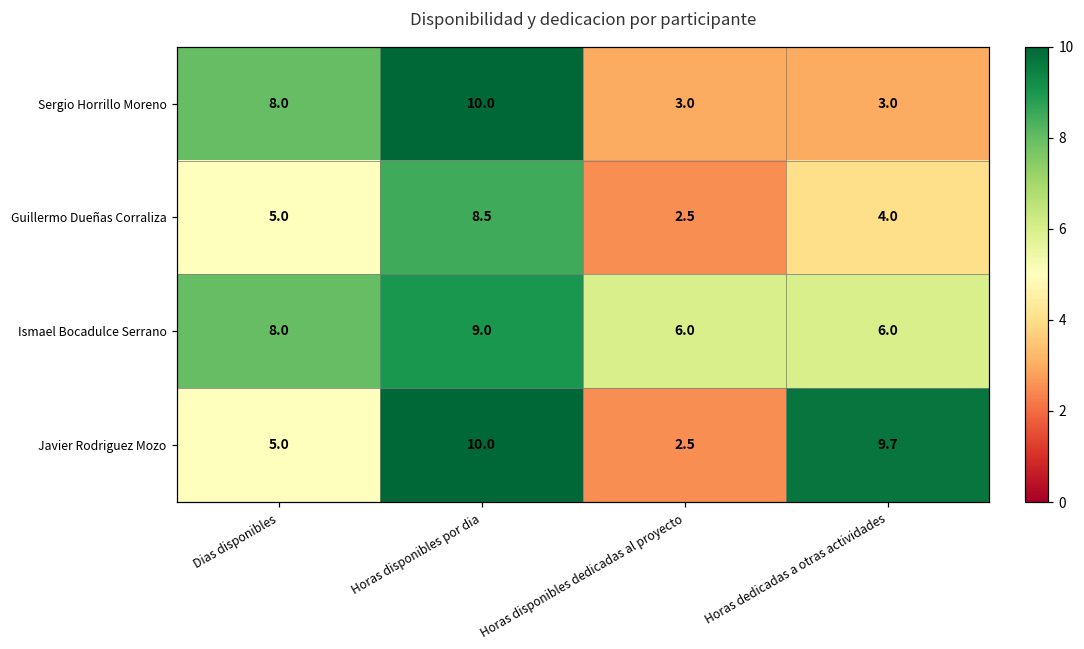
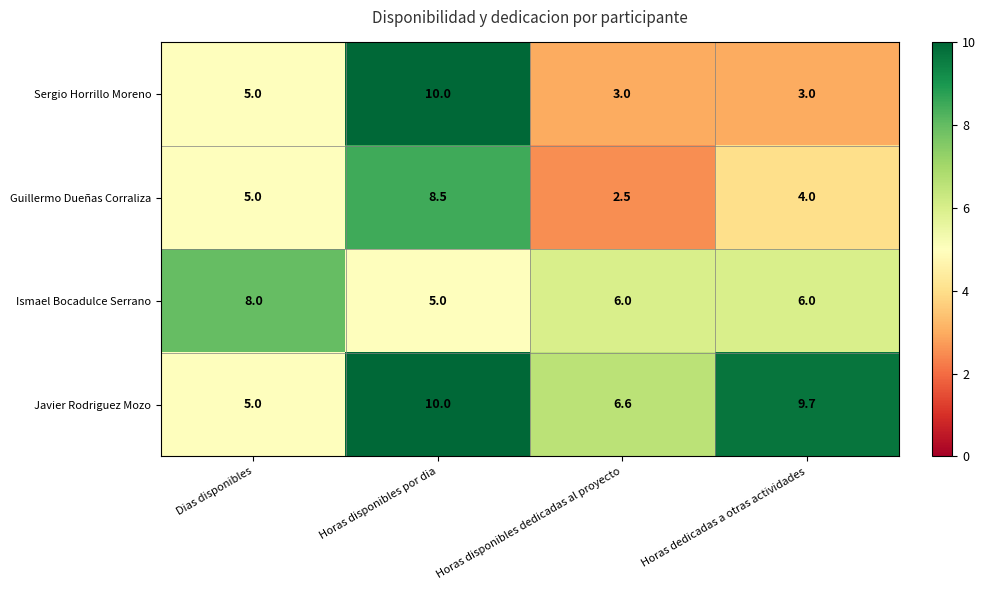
  {
    "Sergio Horrillo Moreno": {
-     "Dias disponibles": 8.0,
+     "Dias disponibles": 5.0,
      "Horas disponibles por dia": 10.0,
      "Horas disponibles dedicadas al proyecto": 3.0,
      "Horas dedicadas a otras actividades": 3.0
    },
    "Guillermo Dueñas Corraliza": {
      "Dias disponibles": 5.0,
      "Horas disponibles por dia": 8.5,
      "Horas disponibles dedicadas al proyecto": 2.5,
      "Horas dedicadas a otras actividades": 4.0
    },
    "Ismael Bocadulce Serrano": {
      "Dias disponibles": 8.0,
-     "Horas disponibles por dia": 9.0,
+     "Horas disponibles por dia": 5.0,
      "Horas disponibles dedicadas al proyecto": 6.0,
      "Horas dedicadas a otras actividades": 6.0
    },
    "Javier Rodriguez Mozo": {
      "Dias disponibles": 5.0,
      "Horas disponibles por dia": 10.0,
-     "Horas disponibles dedicadas al proyecto": 2.5,
+     "Horas disponibles dedicadas al proyecto": 6.6,
      "Horas dedicadas a otras actividades": 9.7
    }
  }
